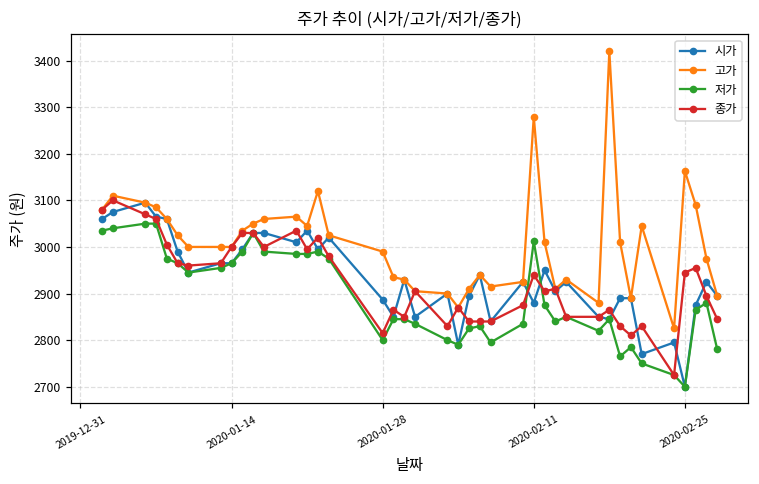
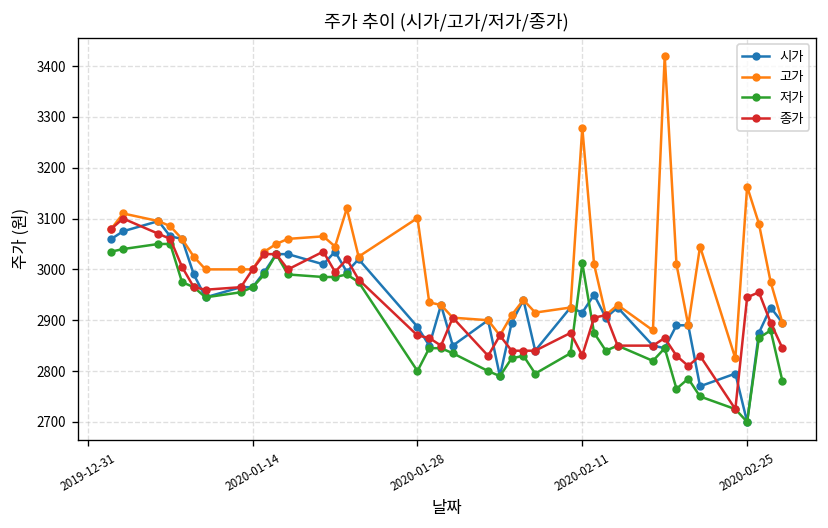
  {
    "시가": {
      "2020-01-28": 2890,
-     "2020-02-11": 2880
+     "2020-02-11": 2920
    },
    "고가": {
-     "2020-01-28": 2990,
+     "2020-01-28": 3100,
      "2020-02-11": 3280,
      "2020-02-25": 3160
    },
    "저가": {
      "2020-01-28": 2800,
      "2020-02-11": 3010
    },
    "종가": {
-     "2020-01-28": 2820,
-     "2020-02-11": 2940,
+     "2020-01-28": 2870,
+     "2020-02-11": 2830,
      "2020-02-25": 2950
    }
  }
